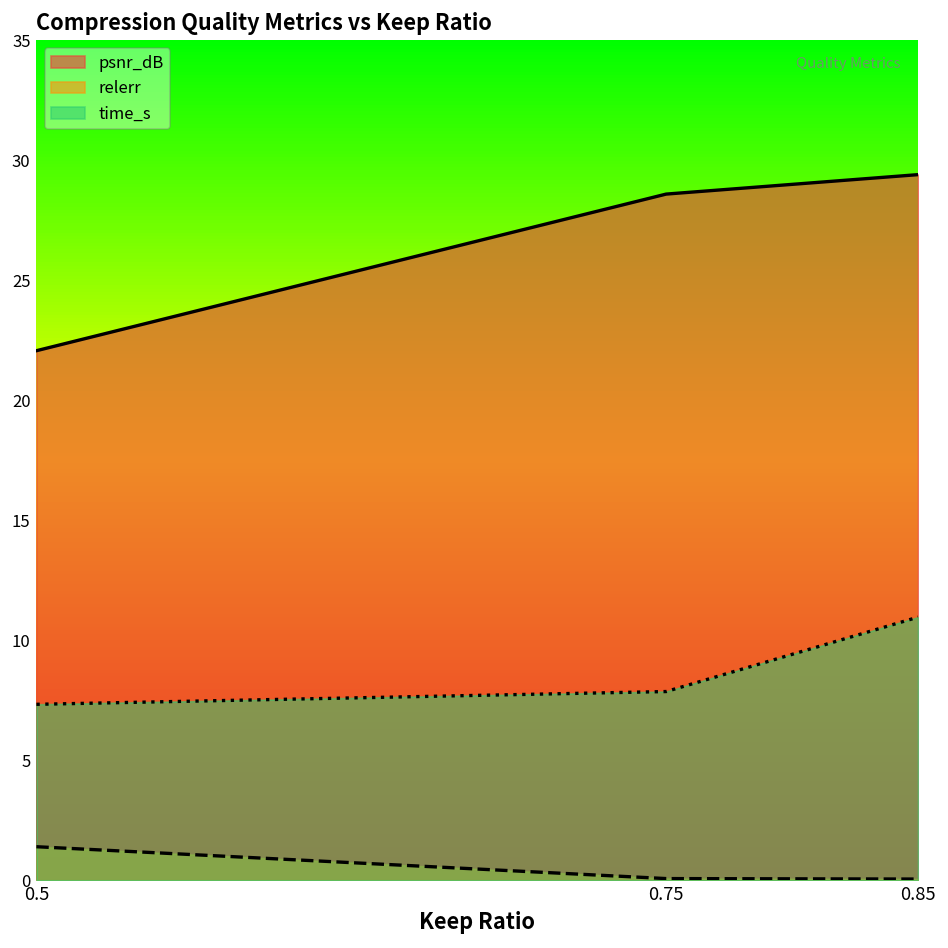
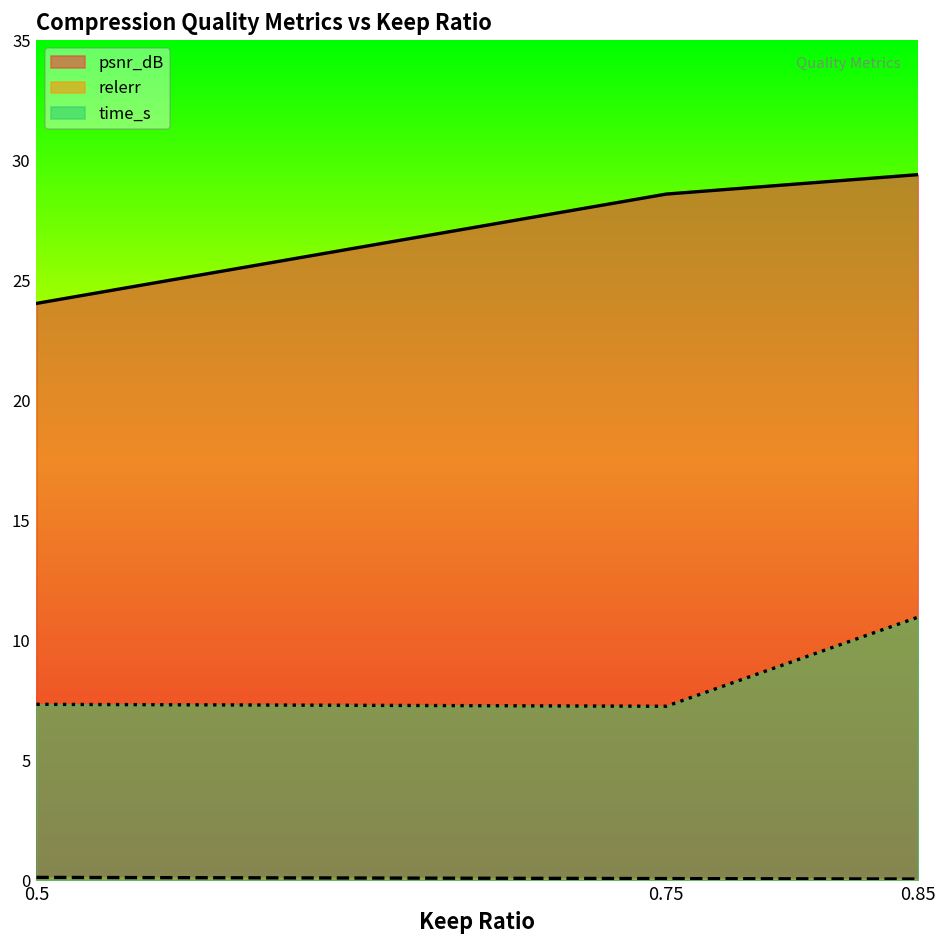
  {
    "psnr_dB": {
-     "0.5": 22.1,
+     "0.5": 24.0,
      "0.75": 28.6,
      "0.85": 29.4
    },
    "relerr": {
-     "0.5": 1.4,
+     "0.5": 0.1,
      "0.75": 0.1,
      "0.85": 0.1
    },
    "time_s": {
      "0.5": 7.3,
-     "0.75": 7.9,
+     "0.75": 7.2,
      "0.85": 11.0
    }
  }
